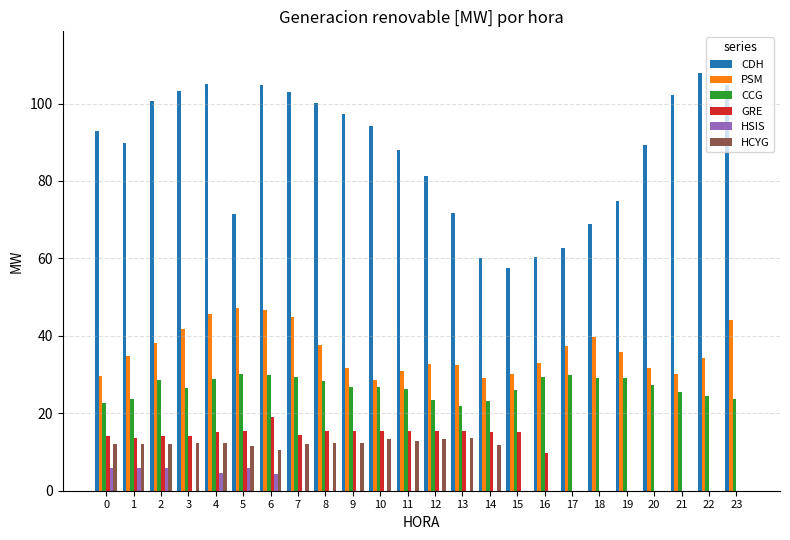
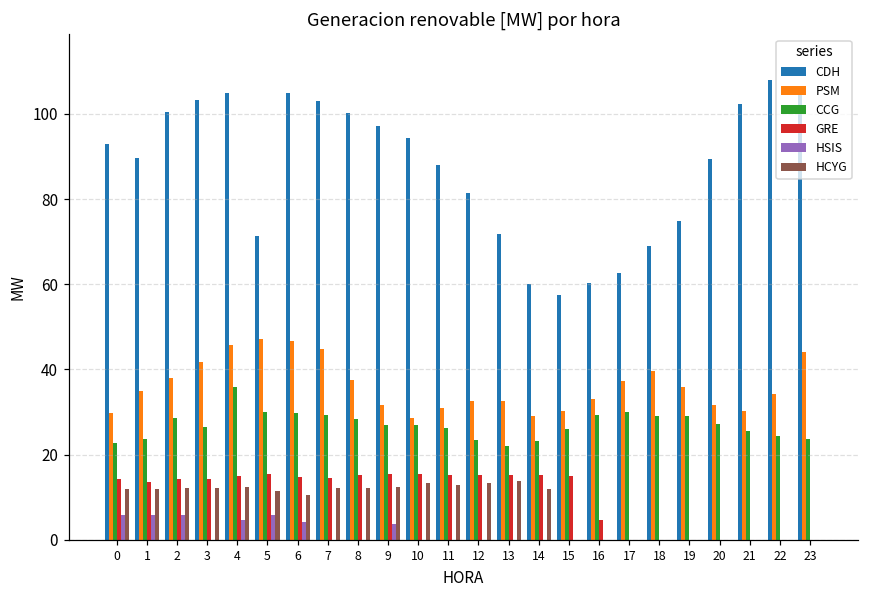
  {
    "CDH": {
      "0": 93,
      "1": 90,
      "2": 101,
      "3": 103,
      "4": 105,
      "5": 71,
      "6": 105,
      "7": 103,
      "8": 100,
      "9": 97,
      "10": 94,
      "11": 88,
      "12": 81,
      "13": 72,
      "14": 60,
      "15": 58,
      "16": 60,
      "17": 63,
      "18": 69,
      "19": 75,
      "20": 89,
      "21": 102,
      "22": 108
    },
    "PSM": {
      "0": 30,
      "1": 35,
      "2": 38,
      "3": 42,
      "4": 46,
      "5": 47,
      "6": 47,
      "7": 45,
      "8": 38,
      "9": 32,
      "10": 29,
      "11": 31,
      "12": 33,
      "13": 33,
      "14": 29,
      "15": 30,
      "16": 33,
      "17": 37,
      "18": 40,
      "19": 36,
      "20": 32,
      "21": 30,
      "22": 34,
      "23": 44
    },
    "CCG": {
      "0": 23,
      "1": 24,
      "2": 29,
      "3": 27,
-     "4": 29,
+     "4": 36,
      "5": 30,
      "6": 30,
      "7": 29,
      "8": 28,
      "9": 27,
      "10": 27,
      "11": 26,
      "12": 23,
      "13": 22,
      "14": 23,
      "15": 26,
      "16": 29,
      "17": 30,
      "18": 29,
      "19": 29,
      "20": 27,
      "21": 26,
      "22": 24,
      "23": 24
    },
    "GRE": {
      "0": 14,
      "1": 14,
      "2": 14,
      "3": 14,
      "4": 15,
      "5": 15,
-     "6": 19,
+     "6": 15,
      "7": 14,
      "8": 15,
      "9": 15,
      "10": 15,
      "11": 15,
      "12": 15,
      "13": 15,
      "14": 15,
      "15": 15,
-     "16": 10,
+     "16": 5,
      "17": 0,
      "18": 0,
      "19": 0,
      "20": 0,
      "21": 0,
      "22": 0,
      "23": 0
    },
    "HSIS": {
      "0": 6,
      "1": 6,
      "2": 6,
      "3": 0,
      "4": 5,
      "5": 6,
      "6": 4,
-     "9": 0
+     "9": 4
    },
    "HCYG": {
      "0": 12,
      "1": 12,
      "2": 12,
      "3": 12,
      "4": 12,
      "5": 11,
      "6": 11,
      "7": 12,
      "8": 12,
      "9": 12,
      "10": 13,
      "11": 13,
      "12": 13,
      "13": 14,
      "14": 12,
      "15": 0,
      "16": 0,
      "17": 0,
      "18": 0,
      "19": 0,
      "20": 0,
      "21": 0,
      "22": 0,
      "23": 0
    }
  }
